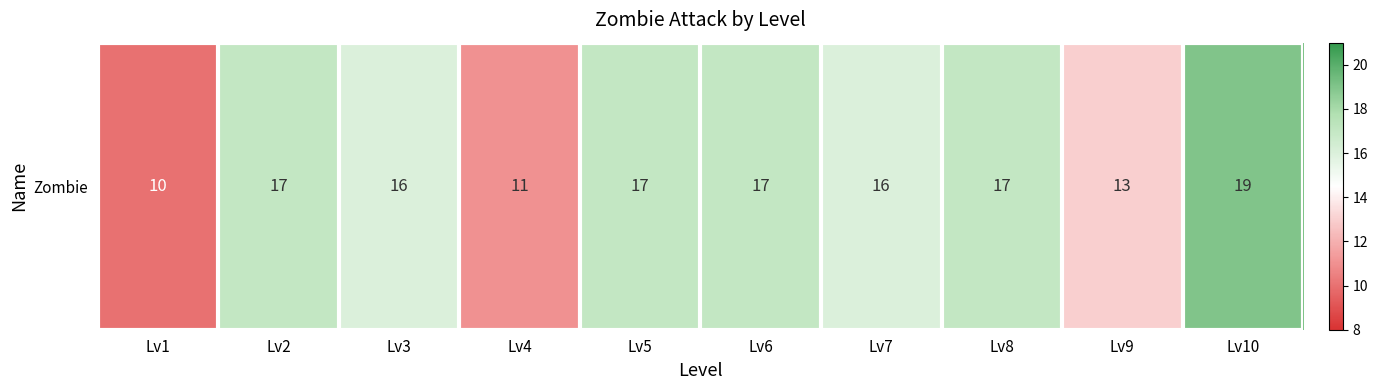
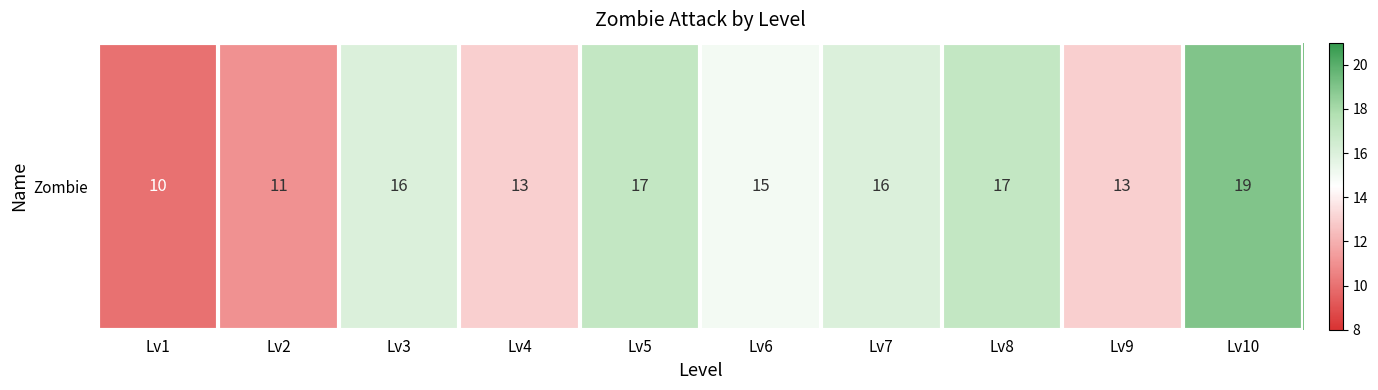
  {
    "Zombie": {
      "Lv1": 10,
-     "Lv2": 17,
+     "Lv2": 11,
      "Lv3": 16,
-     "Lv4": 11,
+     "Lv4": 13,
      "Lv5": 17,
-     "Lv6": 17,
+     "Lv6": 15,
      "Lv7": 16,
      "Lv8": 17,
      "Lv9": 13,
      "Lv10": 19
    }
  }
